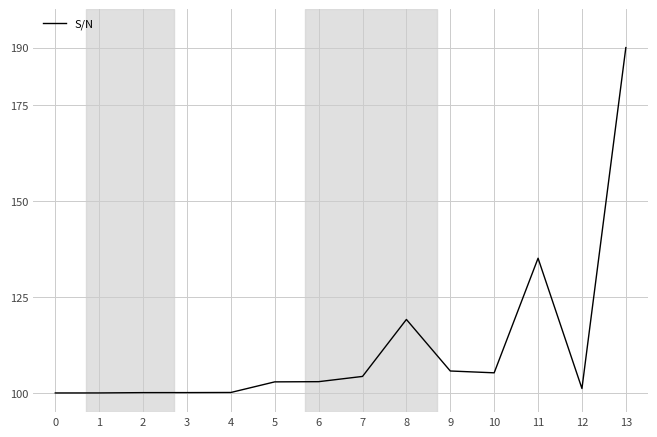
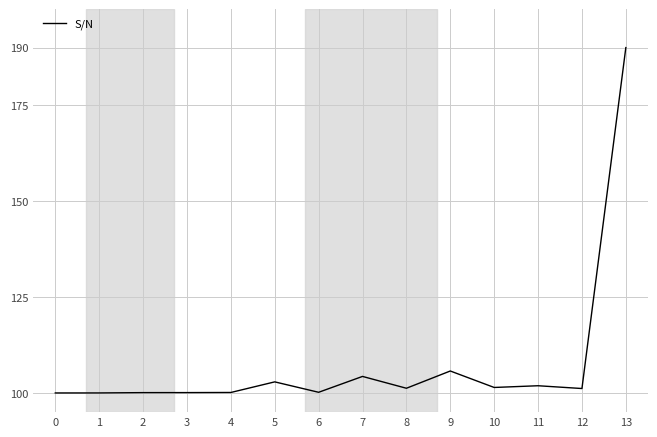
  {
    "0": 100,
    "1": 100,
    "2": 100,
    "3": 100,
    "4": 100,
    "5": 103,
-   "6": 103,
+   "6": 100,
    "7": 104,
-   "8": 119,
+   "8": 101,
    "9": 106,
-   "10": 105,
-   "11": 135,
+   "10": 101,
+   "11": 102,
    "12": 101,
    "13": 190
  }
